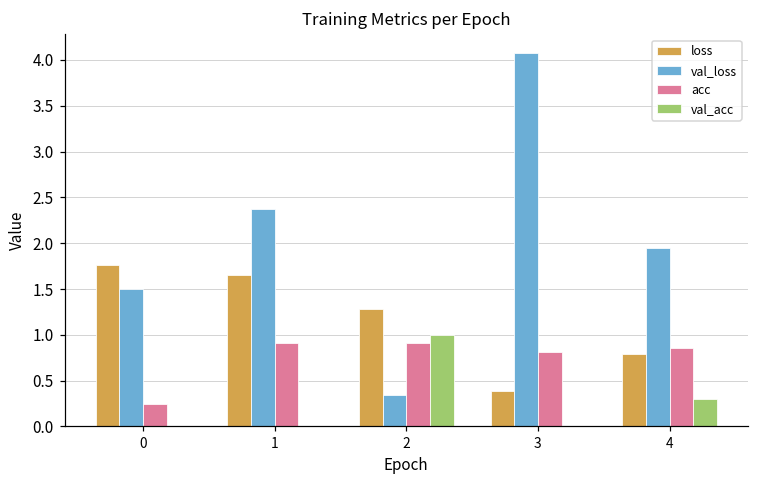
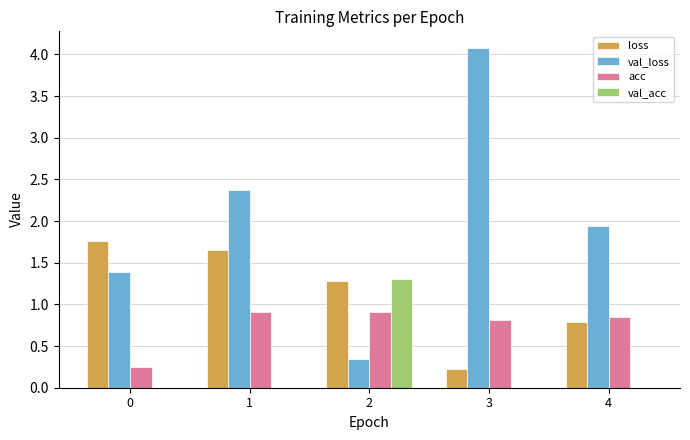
  {
    "loss": {
      "0": 1.8,
      "1": 1.7,
      "2": 1.3,
-     "3": 0.4,
+     "3": 0.2,
      "4": 0.8
    },
    "val_loss": {
-     "0": 1.5,
+     "0": 1.4,
      "1": 2.4,
      "2": 0.3,
      "3": 4.1,
      "4": 1.9
    },
    "acc": {
      "0": 0.3,
      "1": 0.9,
      "2": 0.9,
      "3": 0.8,
      "4": 0.9
    },
    "val_acc": {
      "0": 0.0,
      "1": 0.0,
-     "2": 1.0,
+     "2": 1.3,
      "3": 0.0,
-     "4": 0.3
+     "4": 0.0
    }
  }
